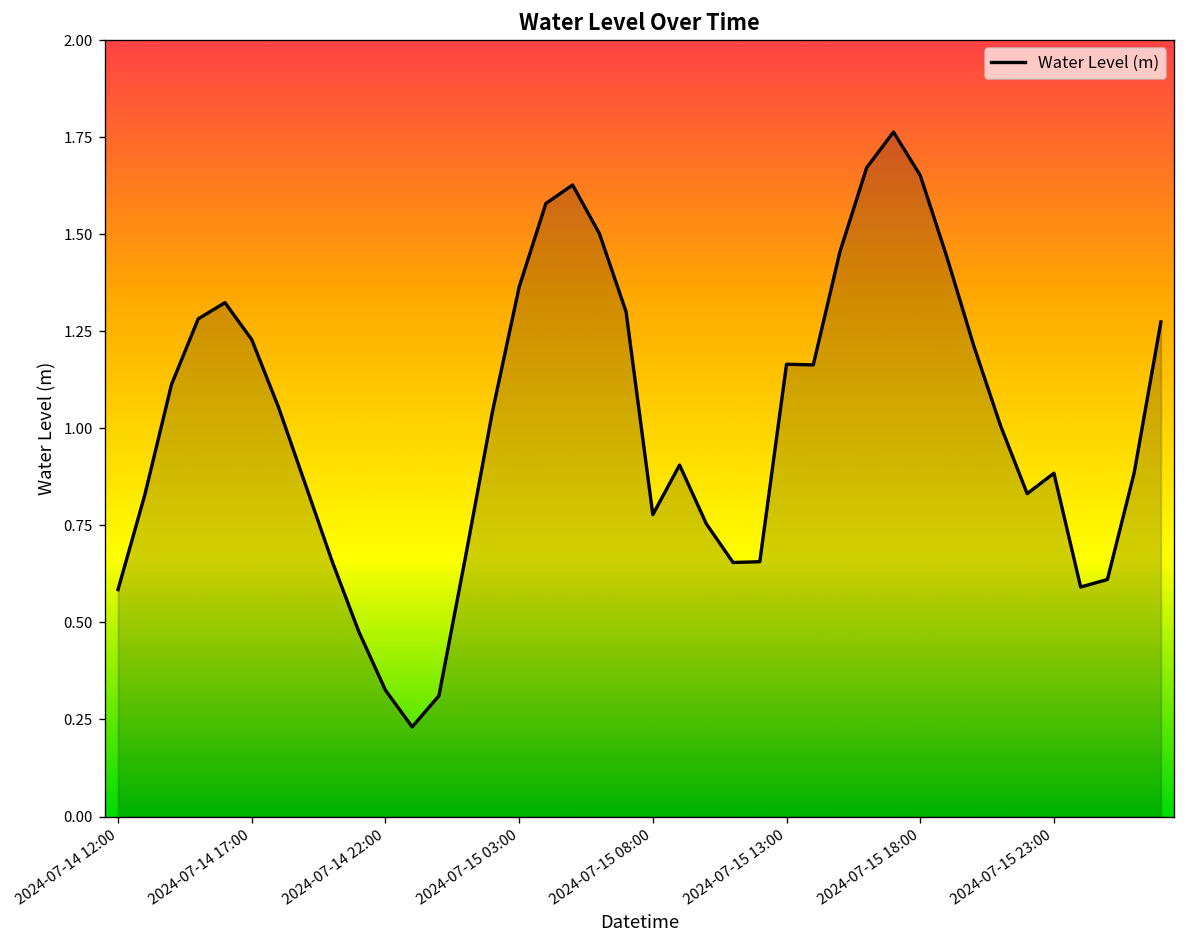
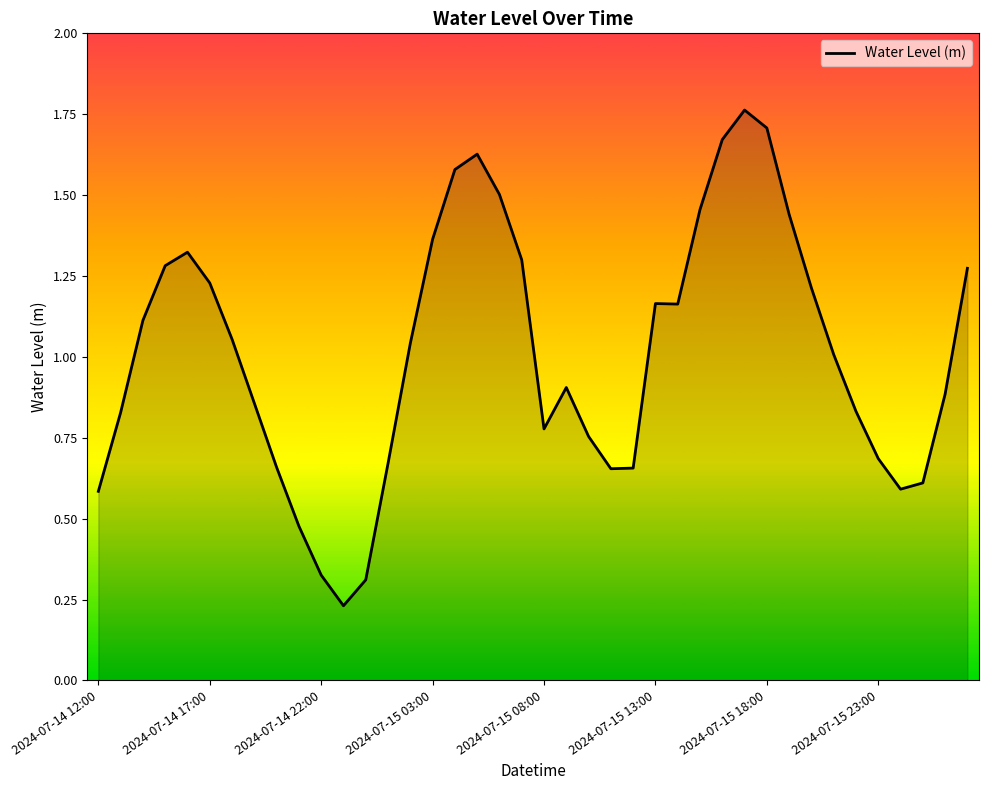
  {
    "2024-07-14 12:00": 0.58,
    "2024-07-14 17:00": 1.23,
    "2024-07-14 22:00": 0.33,
    "2024-07-15 03:00": 1.36,
    "2024-07-15 08:00": 0.78,
    "2024-07-15 13:00": 1.16,
-   "2024-07-15 18:00": 1.65,
-   "2024-07-15 23:00": 0.88
+   "2024-07-15 18:00": 1.71,
+   "2024-07-15 23:00": 0.69
  }
